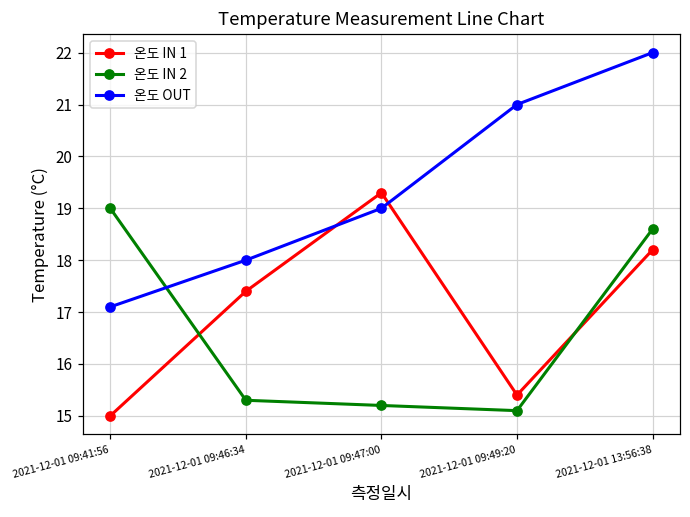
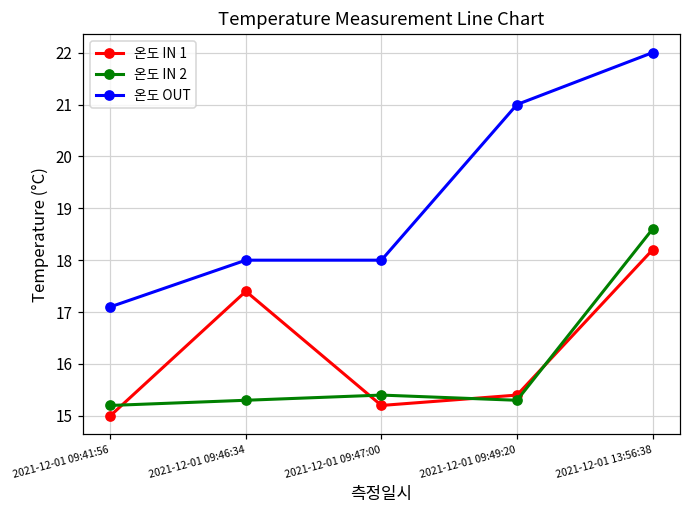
  {
    "온도 IN 1": {
      "2021-12-01 09:41:56": 15.0,
      "2021-12-01 09:46:34": 17.4,
-     "2021-12-01 09:47:00": 19.3,
+     "2021-12-01 09:47:00": 15.2,
      "2021-12-01 09:49:20": 15.4,
      "2021-12-01 13:56:38": 18.2
    },
    "온도 IN 2": {
-     "2021-12-01 09:41:56": 19.0,
+     "2021-12-01 09:41:56": 15.2,
      "2021-12-01 09:46:34": 15.3,
-     "2021-12-01 09:47:00": 15.2,
-     "2021-12-01 09:49:20": 15.1,
+     "2021-12-01 09:47:00": 15.4,
+     "2021-12-01 09:49:20": 15.3,
      "2021-12-01 13:56:38": 18.6
    },
    "온도 OUT": {
      "2021-12-01 09:41:56": 17.1,
      "2021-12-01 09:46:34": 18,
-     "2021-12-01 09:47:00": 19,
+     "2021-12-01 09:47:00": 18,
      "2021-12-01 09:49:20": 21,
      "2021-12-01 13:56:38": 22
    }
  }
